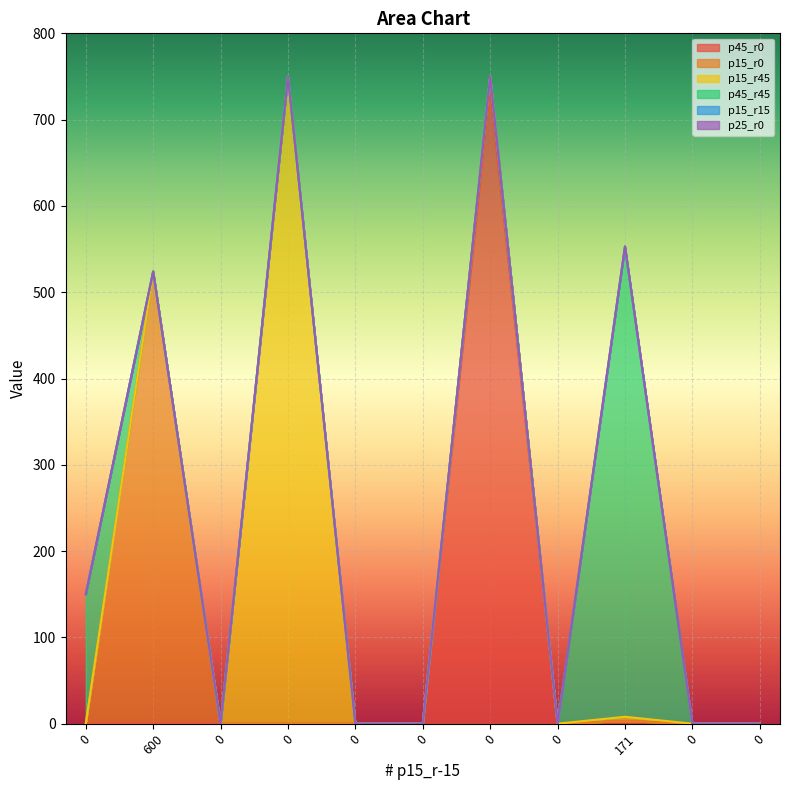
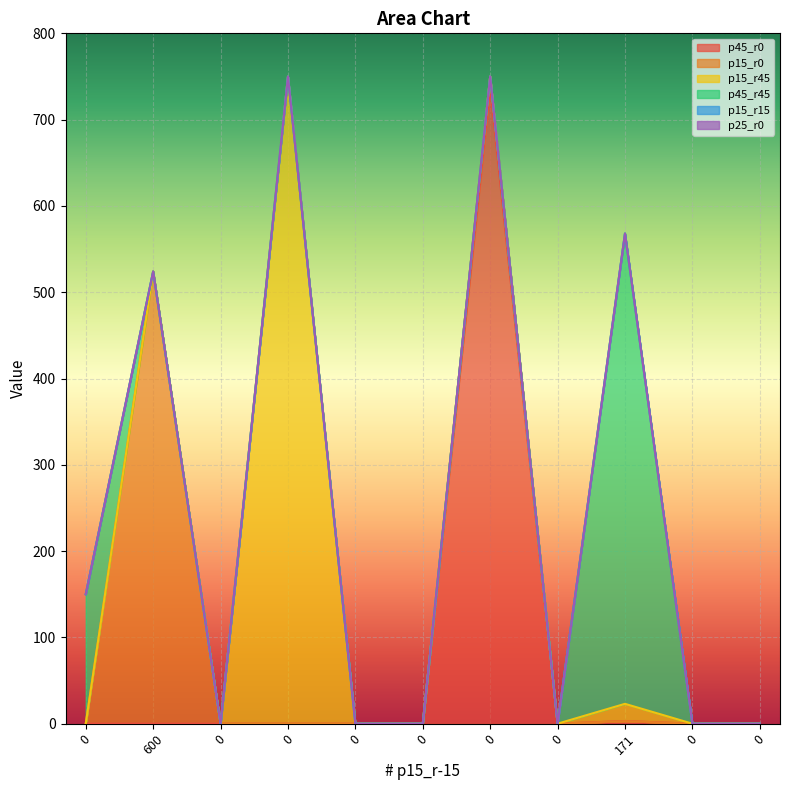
  {
    "p15_r45": {
-     "171": 10
+     "171": 20
    }
  }
